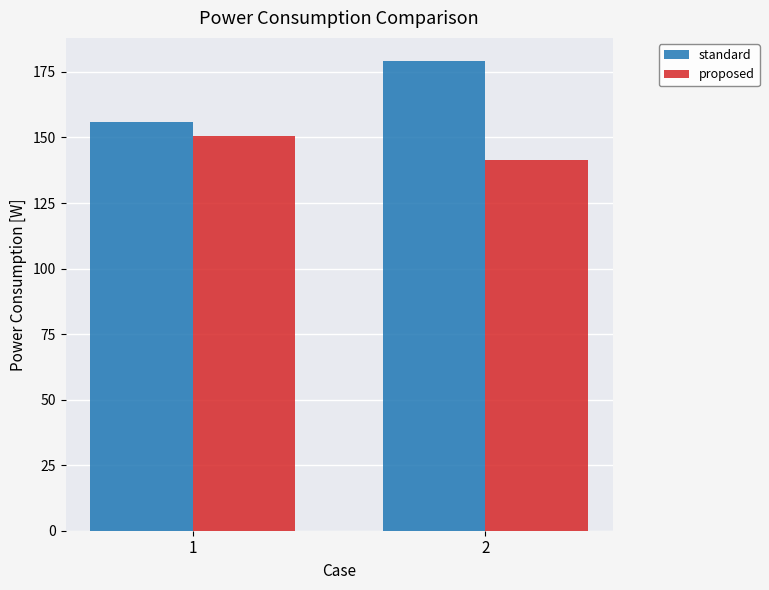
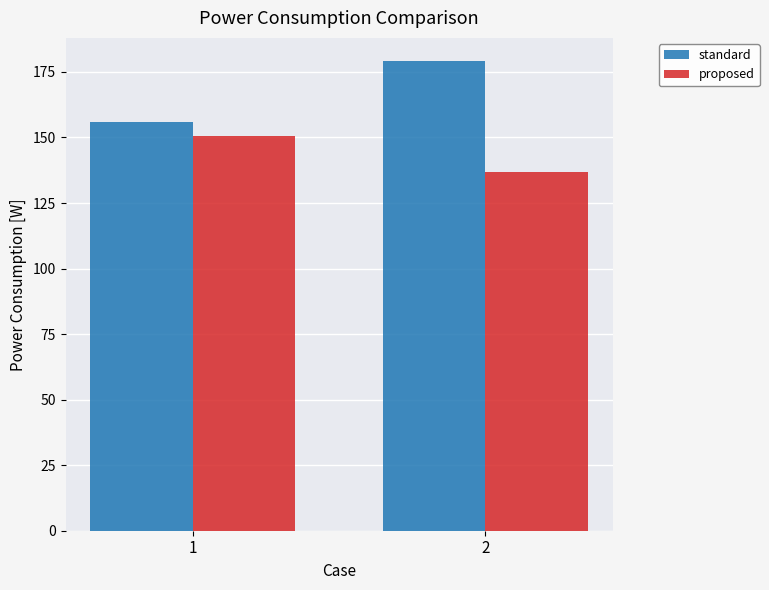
  {
    "standard": {
      "1": 156,
      "2": 179
    },
    "proposed": {
      "1": 151,
-     "2": 141
+     "2": 137
    }
  }
